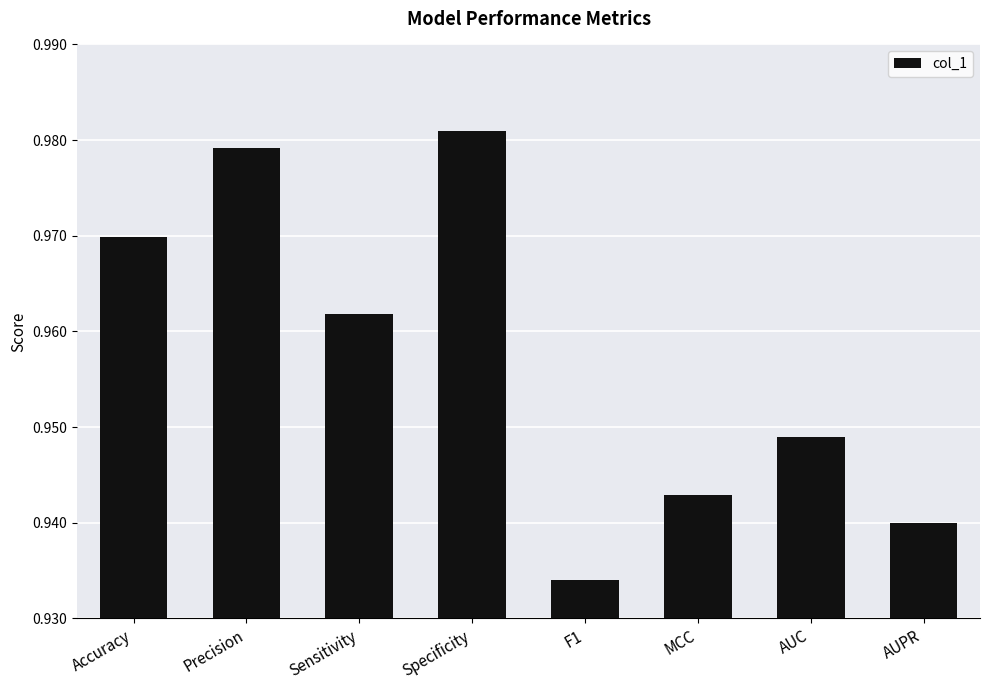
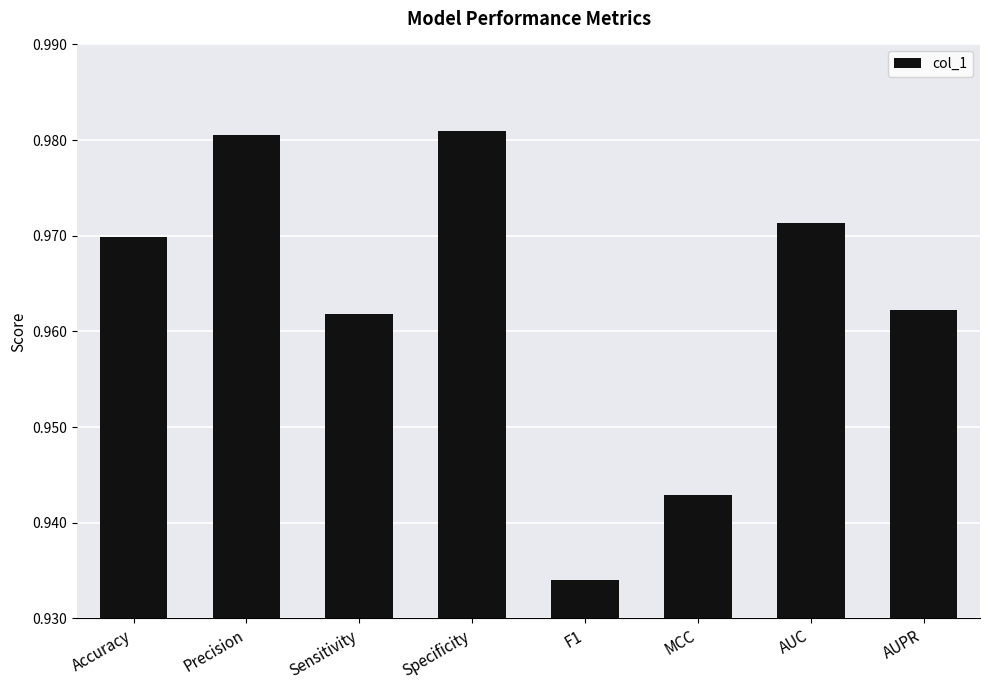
  {
    "Accuracy": 0.970,
-   "Precision": 0.979,
+   "Precision": 0.981,
    "Sensitivity": 0.962,
    "Specificity": 0.981,
    "F1": 0.934,
    "MCC": 0.943,
-   "AUC": 0.949,
-   "AUPR": 0.940
+   "AUC": 0.971,
+   "AUPR": 0.962
  }
